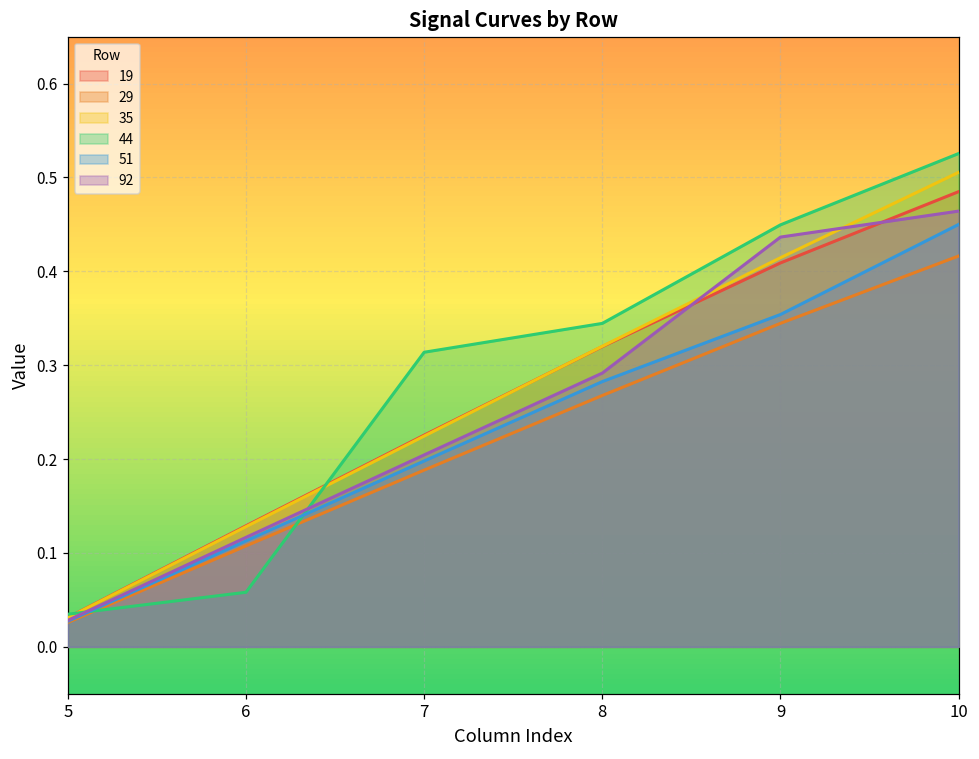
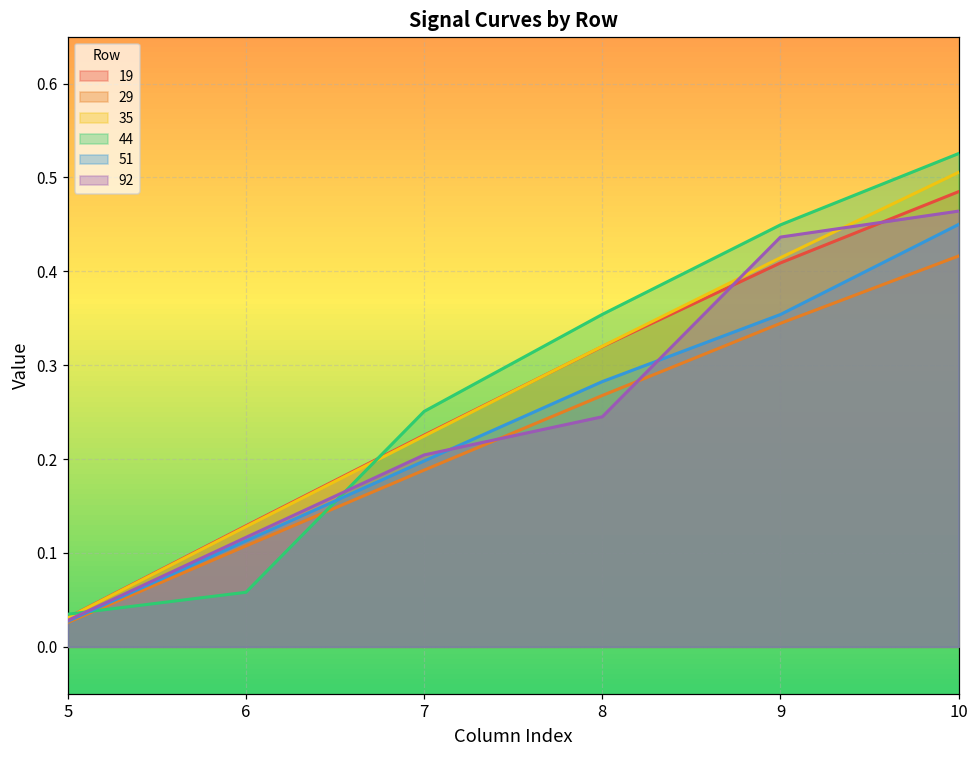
  {
    "44": {
      "5": 0.03,
      "6": 0.06,
-     "7": 0.31,
-     "8": 0.34,
+     "7": 0.25,
+     "8": 0.35,
      "9": 0.45,
      "10": 0.53
    },
    "51": {
      "6": 0.11,
      "7": 0.20,
      "8": 0.28,
      "9": 0.35,
      "10": 0.45
    },
    "92": {
      "6": 0.12,
      "7": 0.20,
-     "8": 0.29,
+     "8": 0.25,
      "9": 0.44,
      "10": 0.46
    }
  }
